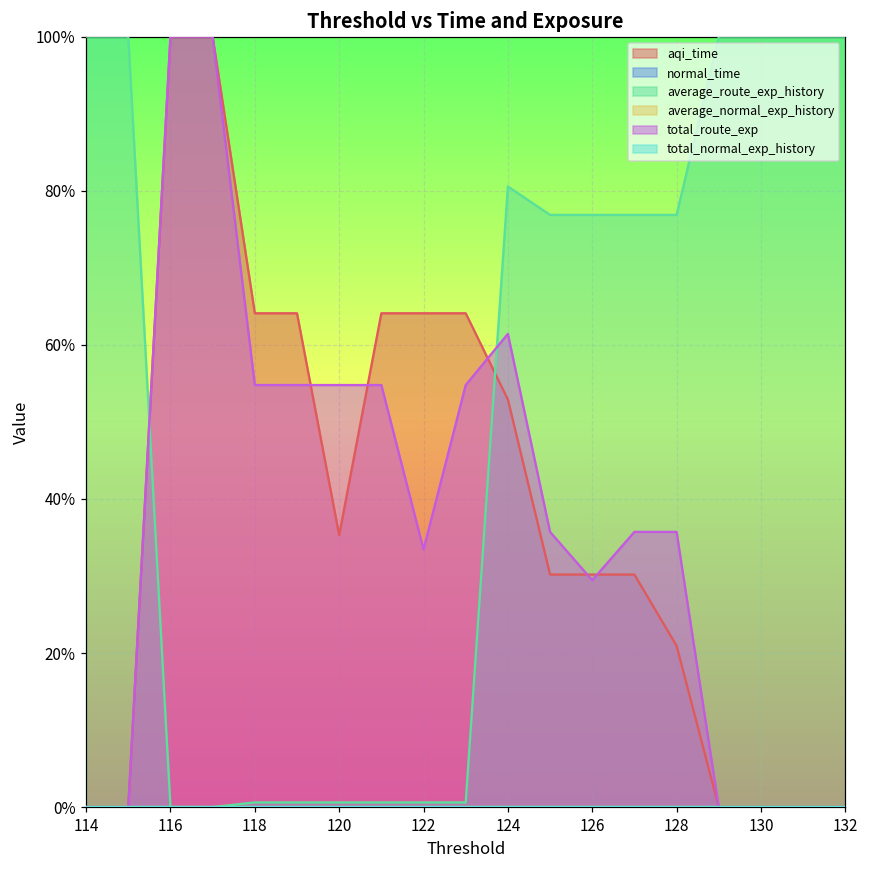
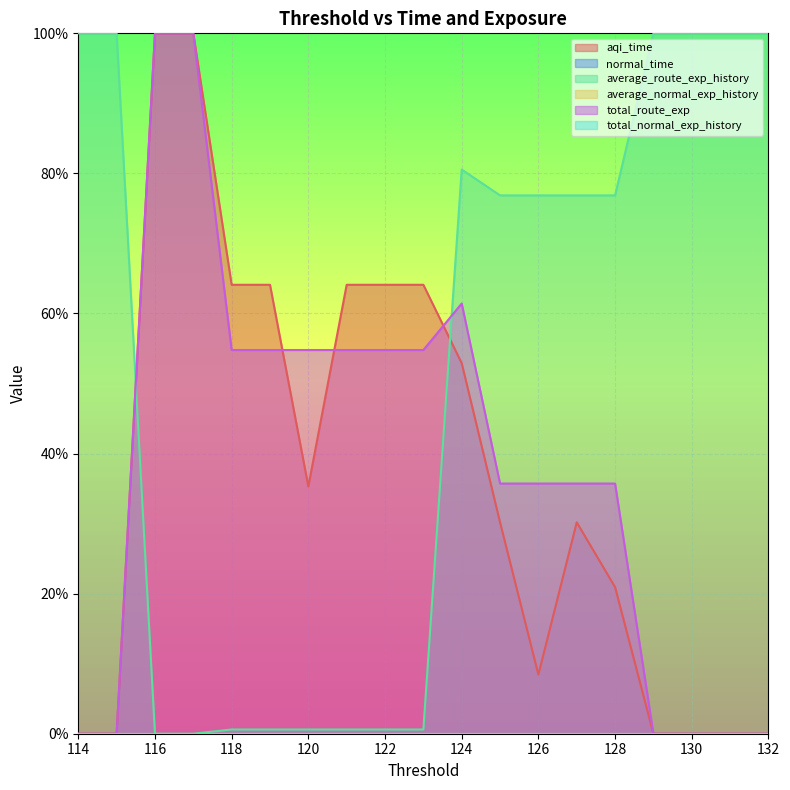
  {
    "aqi_time": {
      "118": "64%",
      "120": "35%",
      "122": "64%",
      "124": "53%",
-     "126": "30%",
+     "126": "8%",
      "128": "21%"
    },
    "total_route_exp": {
      "118": "55%",
      "120": "55%",
-     "122": "33%",
+     "122": "55%",
      "124": "61%",
-     "126": "29%",
+     "126": "36%",
      "128": "36%"
    }
  }
